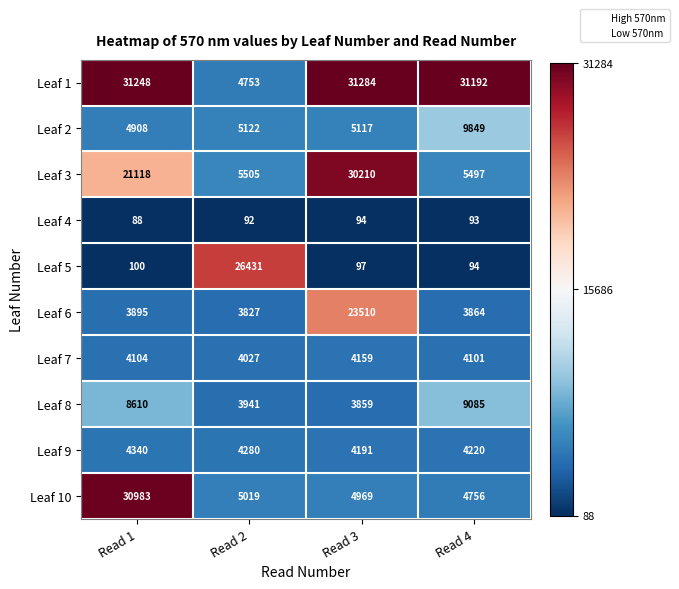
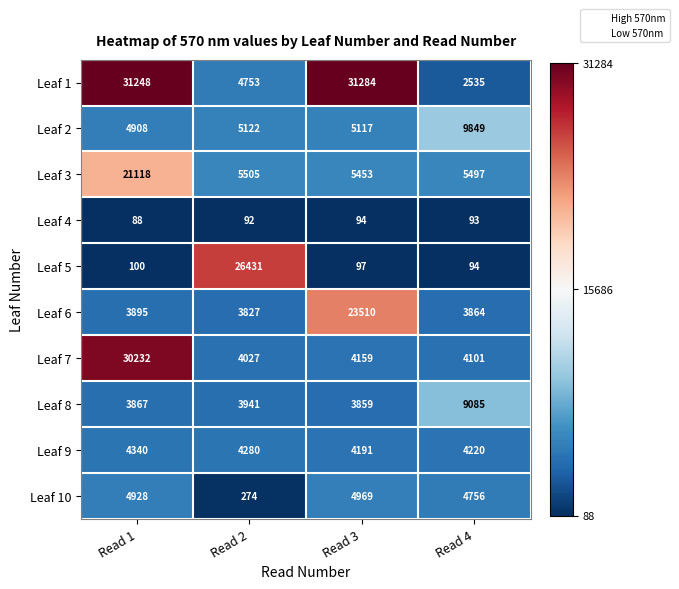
  {
    "Leaf 1": {
      "Read 1": 31248,
      "Read 2": 4753,
      "Read 3": 31284,
-     "Read 4": 31192
+     "Read 4": 2535
    },
    "Leaf 2": {
      "Read 1": 4908,
      "Read 2": 5122,
      "Read 3": 5117,
      "Read 4": 9849
    },
    "Leaf 3": {
      "Read 1": 21118,
      "Read 2": 5505,
-     "Read 3": 30210,
+     "Read 3": 5453,
      "Read 4": 5497
    },
    "Leaf 4": {
      "Read 1": 88,
      "Read 2": 92,
      "Read 3": 94,
      "Read 4": 93
    },
    "Leaf 5": {
      "Read 1": 100,
      "Read 2": 26431,
      "Read 3": 97,
      "Read 4": 94
    },
    "Leaf 6": {
      "Read 1": 3895,
      "Read 2": 3827,
      "Read 3": 23510,
      "Read 4": 3864
    },
    "Leaf 7": {
-     "Read 1": 4104,
+     "Read 1": 30232,
      "Read 2": 4027,
      "Read 3": 4159,
      "Read 4": 4101
    },
    "Leaf 8": {
-     "Read 1": 8610,
+     "Read 1": 3867,
      "Read 2": 3941,
      "Read 3": 3859,
      "Read 4": 9085
    },
    "Leaf 9": {
      "Read 1": 4340,
      "Read 2": 4280,
      "Read 3": 4191,
      "Read 4": 4220
    },
    "Leaf 10": {
-     "Read 1": 30983,
-     "Read 2": 5019,
+     "Read 1": 4928,
+     "Read 2": 274,
      "Read 3": 4969,
      "Read 4": 4756
    }
  }
